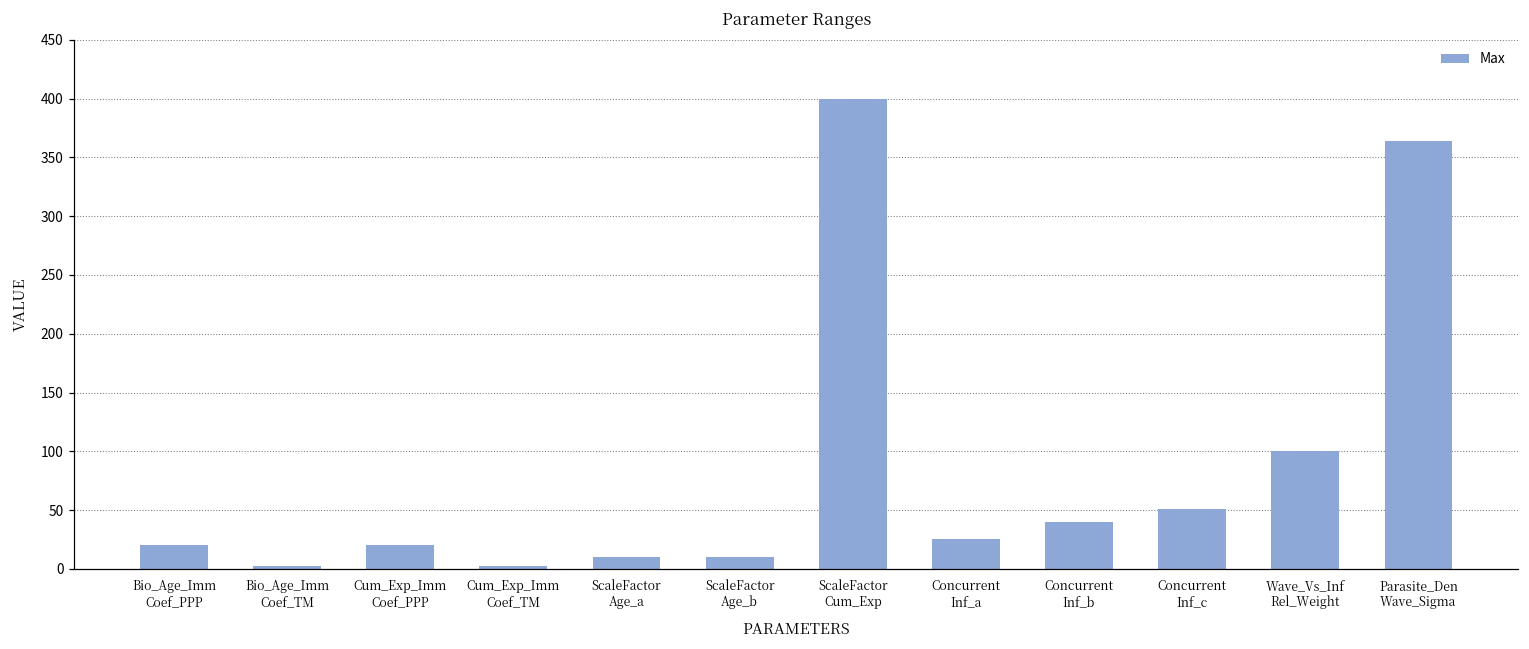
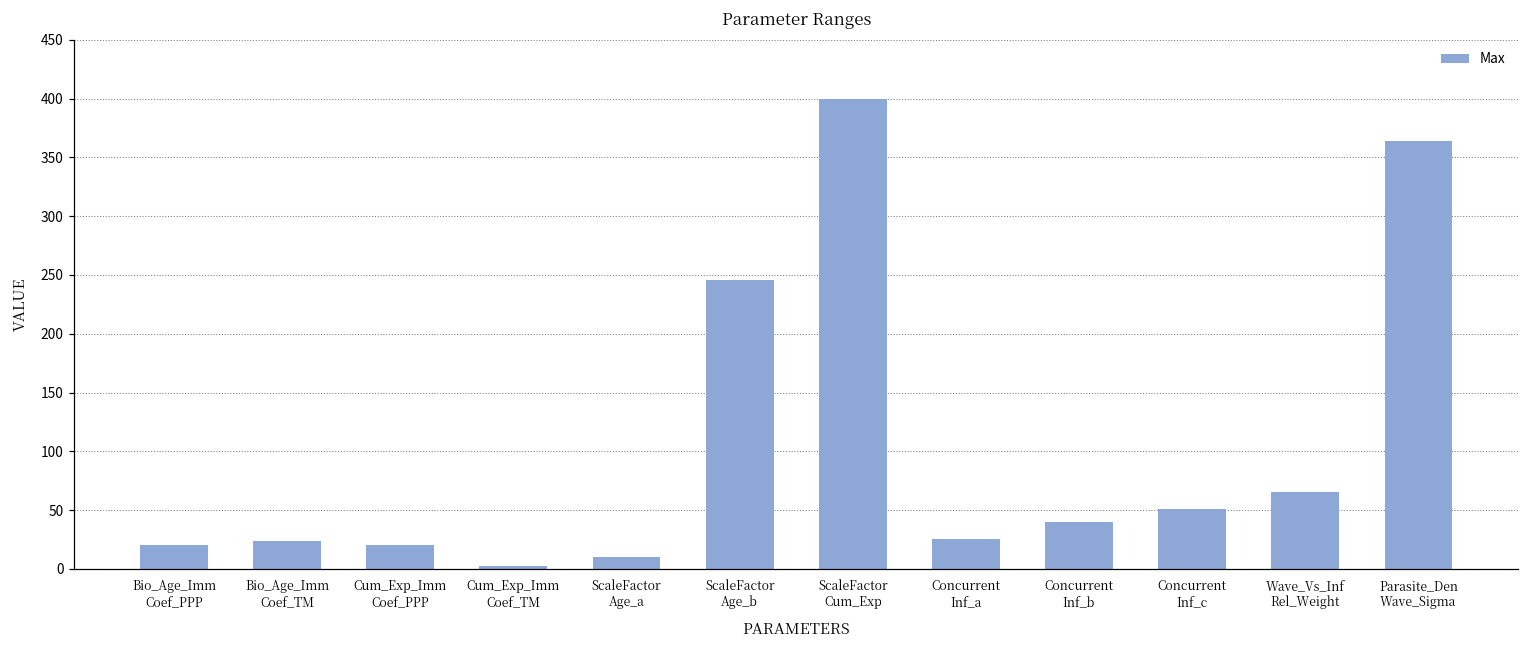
  {
    "Bio_Age_Imm Coef_PPP": 20,
-   "Bio_Age_Imm Coef_TM": 2,
+   "Bio_Age_Imm Coef_TM": 24,
    "Cum_Exp_Imm Coef_PPP": 20,
    "ScaleFactor Age_a": 10,
-   "ScaleFactor Age_b": 10,
+   "ScaleFactor Age_b": 246,
    "ScaleFactor Cum_Exp": 400,
    "Concurrent Inf_a": 25,
    "Concurrent Inf_b": 40,
    "Concurrent Inf_c": 51,
-   "Wave_Vs_Inf Rel_Weight": 100,
+   "Wave_Vs_Inf Rel_Weight": 65,
    "Parasite_Den Wave_Sigma": 364
  }
